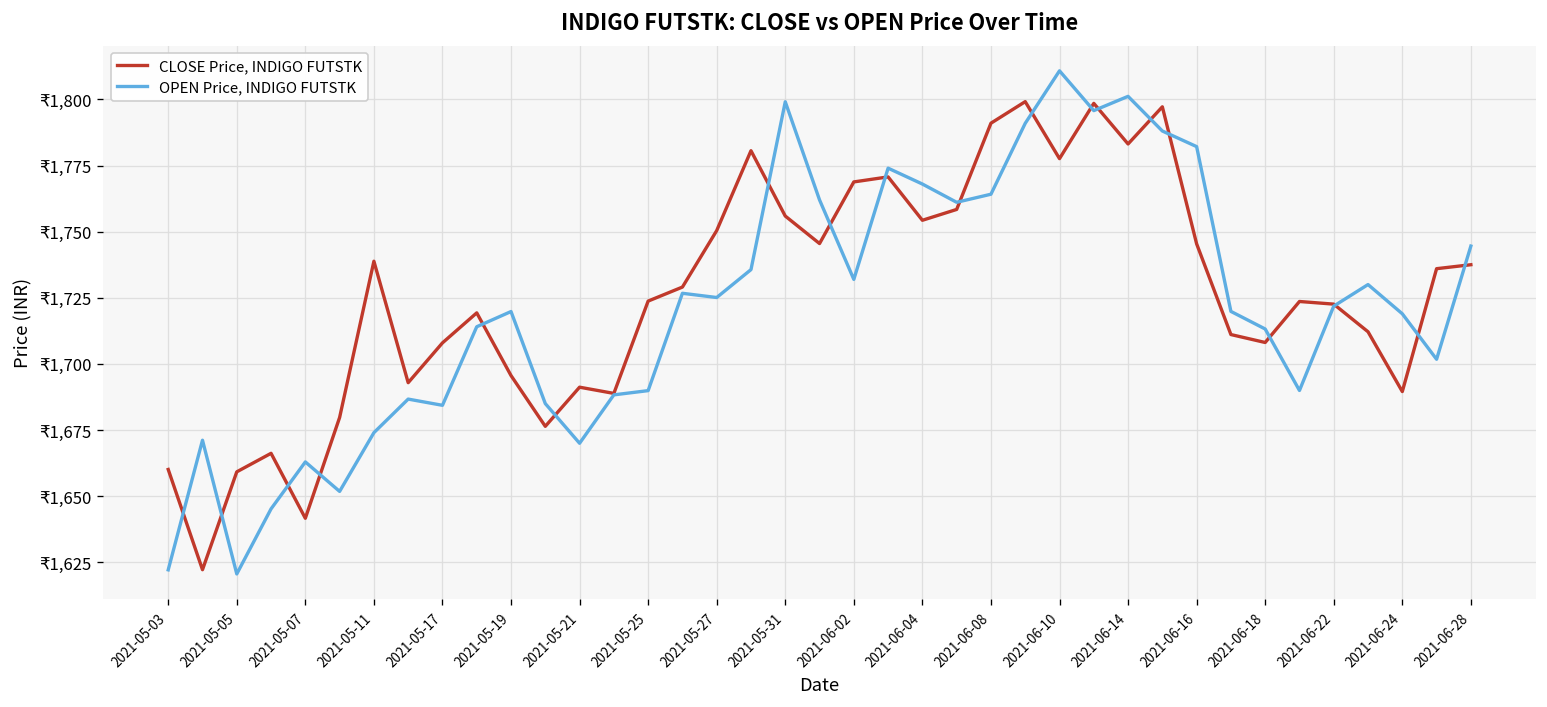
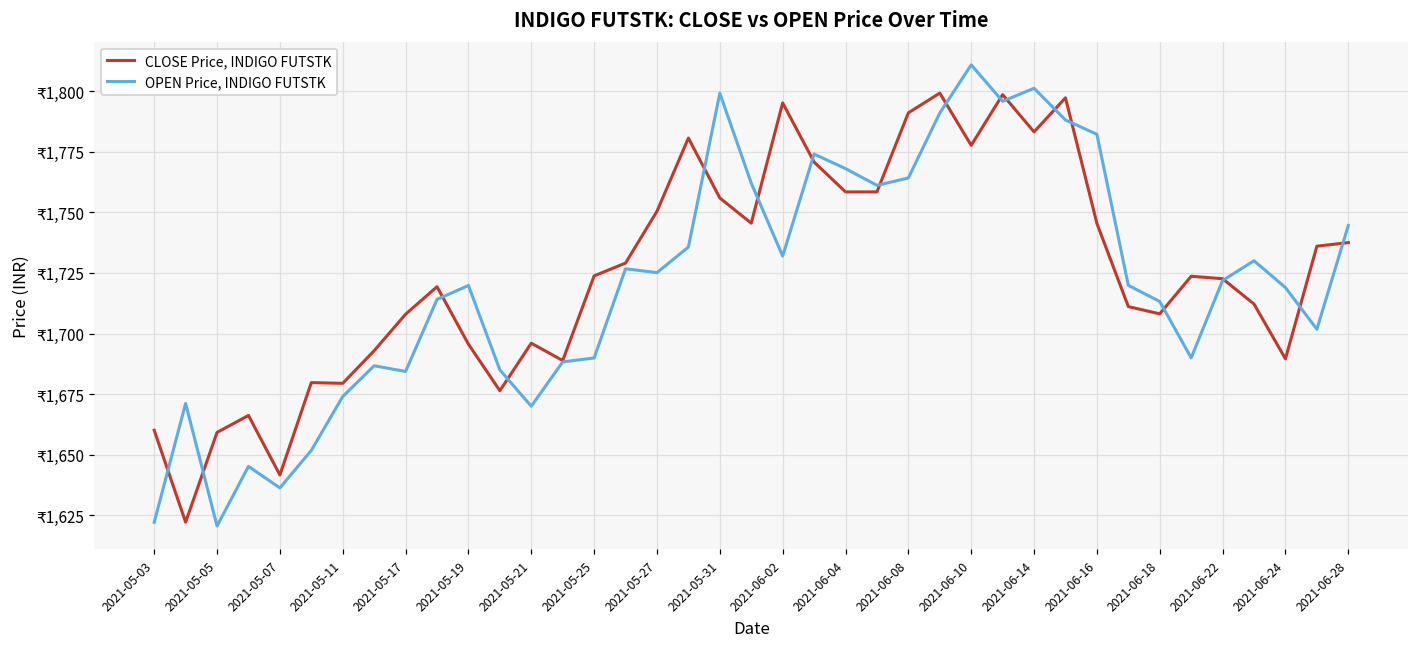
  {
    "CLOSE Price, INDIGO FUTSTK": {
      "2021-05-03": "₹1,660",
      "2021-05-05": "₹1,659",
      "2021-05-07": "₹1,642",
-     "2021-05-11": "₹1,739",
+     "2021-05-11": "₹1,679",
      "2021-05-17": "₹1,708",
      "2021-05-19": "₹1,696",
-     "2021-05-21": "₹1,691",
+     "2021-05-21": "₹1,696",
      "2021-05-25": "₹1,724",
      "2021-05-27": "₹1,750",
      "2021-05-31": "₹1,756",
-     "2021-06-02": "₹1,769",
-     "2021-06-04": "₹1,754",
+     "2021-06-02": "₹1,795",
+     "2021-06-04": "₹1,758",
      "2021-06-08": "₹1,791",
      "2021-06-10": "₹1,778",
      "2021-06-14": "₹1,783",
      "2021-06-16": "₹1,745",
      "2021-06-18": "₹1,708",
      "2021-06-24": "₹1,690",
      "2021-06-28": "₹1,738"
    },
    "OPEN Price, INDIGO FUTSTK": {
      "2021-05-03": "₹1,622",
      "2021-05-05": "₹1,621",
-     "2021-05-07": "₹1,663",
+     "2021-05-07": "₹1,636",
      "2021-05-11": "₹1,674",
      "2021-05-17": "₹1,684",
      "2021-05-19": "₹1,720",
      "2021-05-21": "₹1,670",
      "2021-05-25": "₹1,690",
      "2021-05-27": "₹1,725",
      "2021-05-31": "₹1,799",
      "2021-06-02": "₹1,732",
      "2021-06-04": "₹1,768",
      "2021-06-08": "₹1,764",
      "2021-06-10": "₹1,811",
      "2021-06-14": "₹1,801",
      "2021-06-16": "₹1,782",
      "2021-06-18": "₹1,713",
      "2021-06-24": "₹1,719",
      "2021-06-28": "₹1,745"
    }
  }
